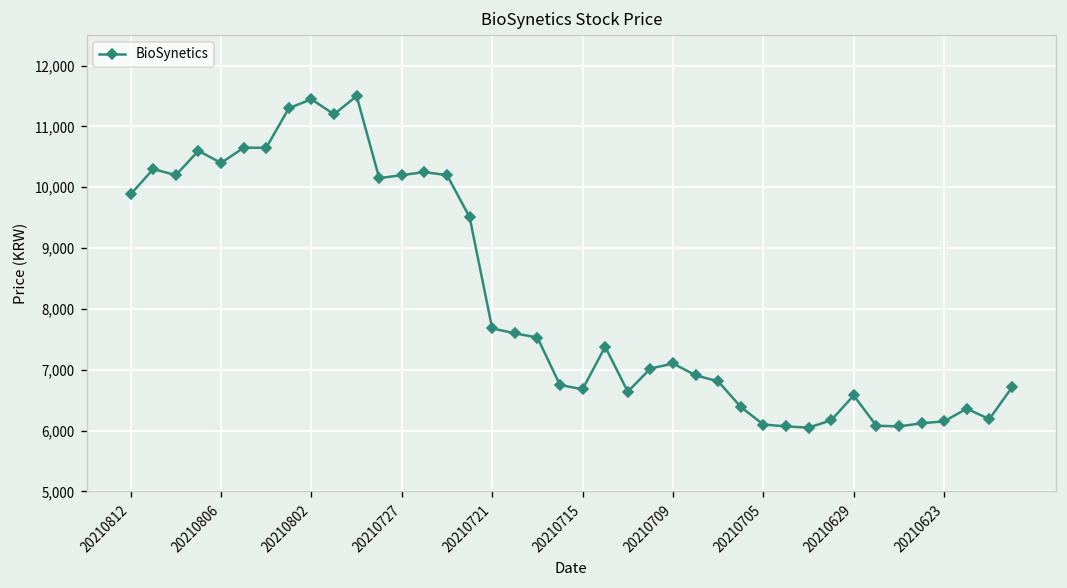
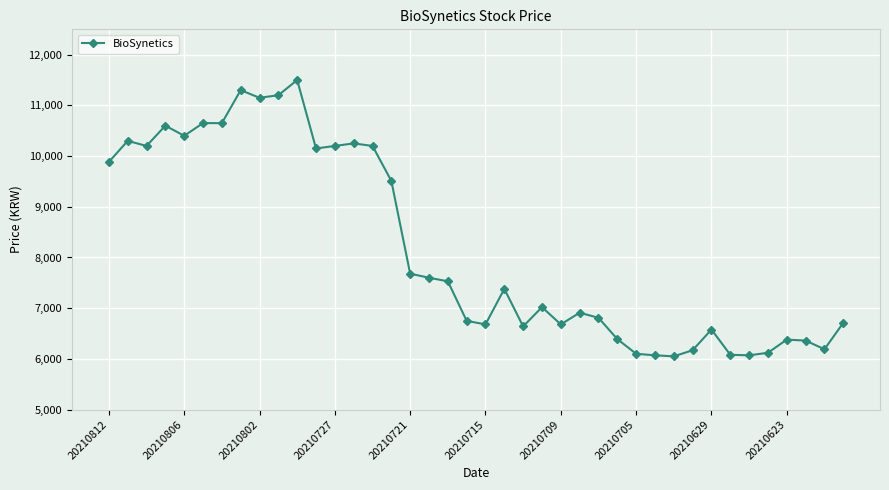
  {
    "20210812": "9,900",
    "20210806": "10,400",
-   "20210802": "11,400",
+   "20210802": "11,200",
    "20210727": "10,200",
    "20210721": "7,700",
    "20210715": "6,700",
-   "20210709": "7,100",
+   "20210709": "6,700",
    "20210705": "6,100",
    "20210629": "6,600",
-   "20210623": "6,200"
+   "20210623": "6,400"
  }
